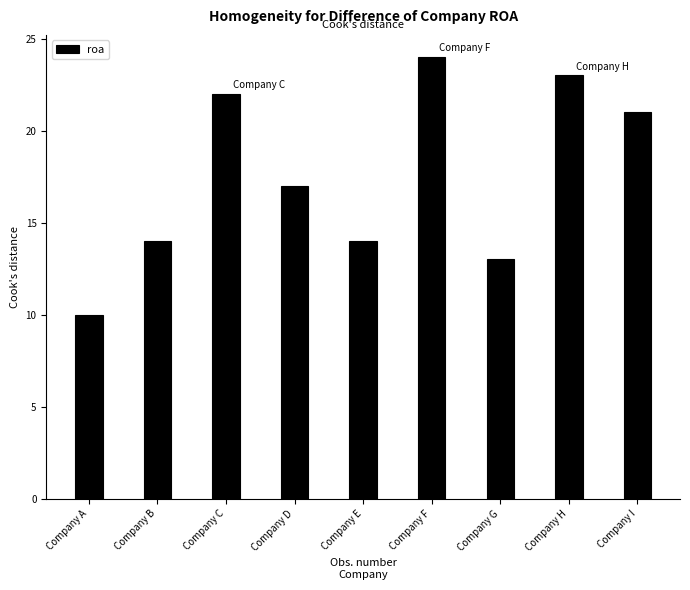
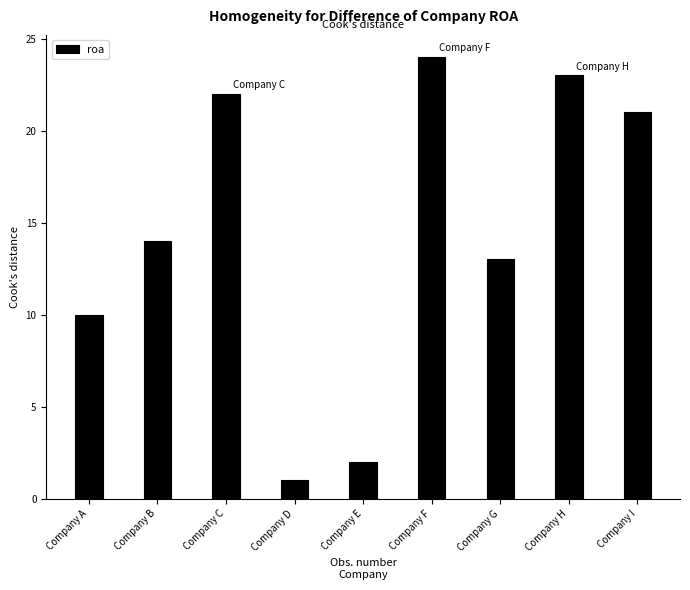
  {
    "Company A": 10,
    "Company B": 14,
    "Company C": 22,
-   "Company D": 17,
-   "Company E": 14,
+   "Company D": 1,
+   "Company E": 2,
    "Company F": 24,
    "Company G": 13,
    "Company H": 23,
    "Company I": 21
  }
